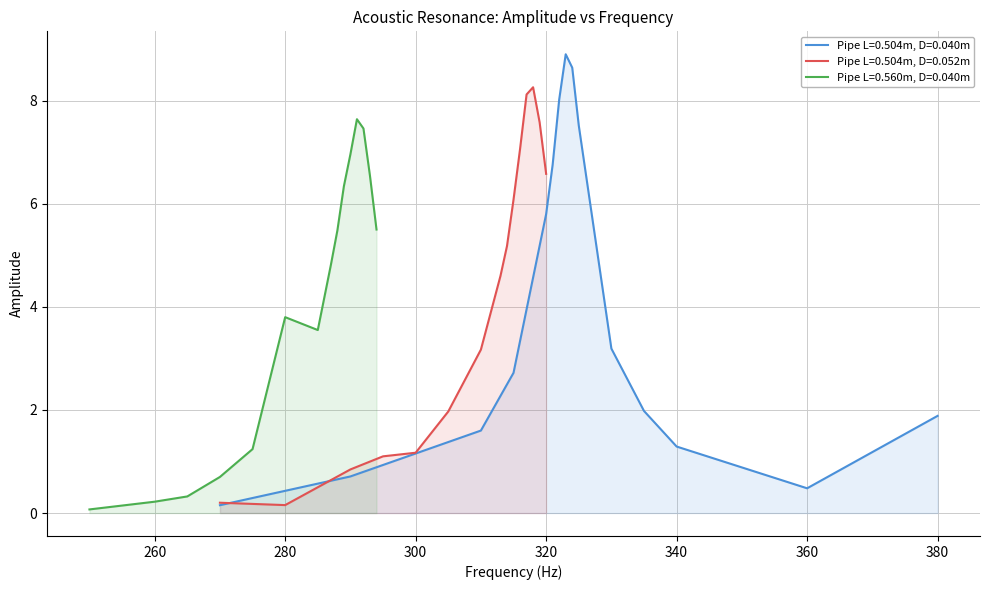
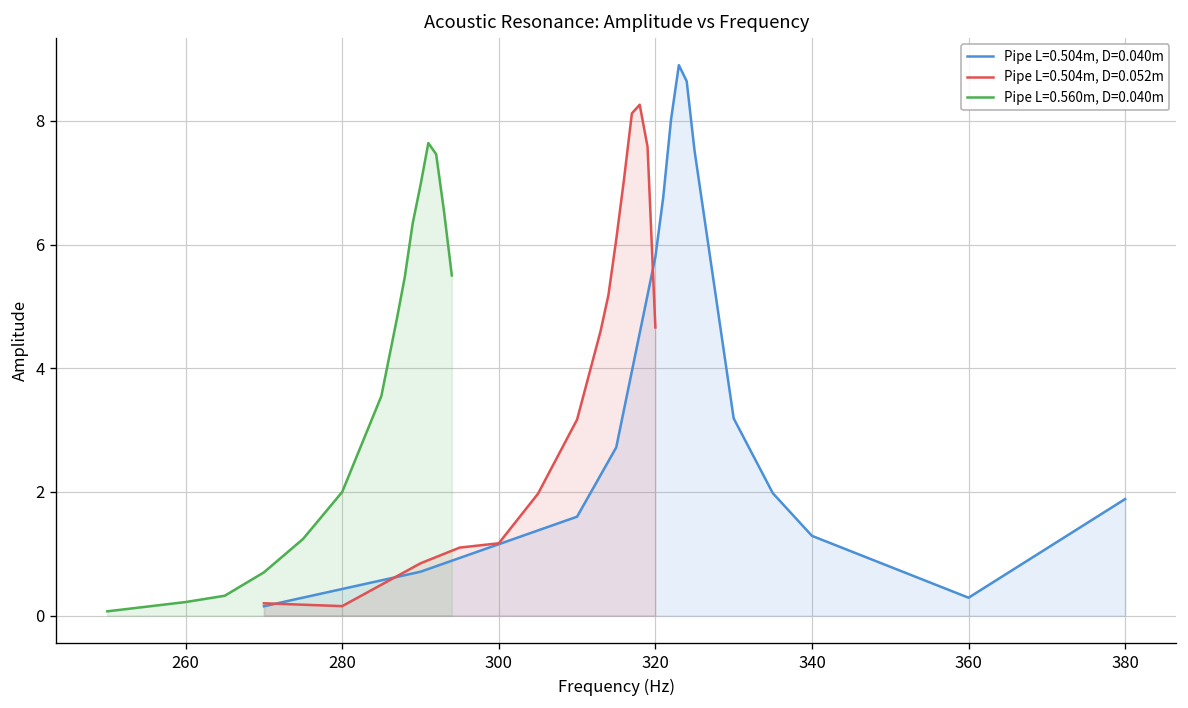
  {
    "Pipe L=0.504m, D=0.040m": {
      "320": 5.8,
      "340": 1.3,
-     "360": 0.5,
+     "360": 0.3,
      "380": 1.9
    },
    "Pipe L=0.504m, D=0.052m": {
      "280": 0.2,
      "300": 1.2,
-     "320": 6.6
+     "320": 4.7
    },
    "Pipe L=0.560m, D=0.040m": {
      "260": 0.2,
-     "280": 3.8
+     "280": 2.0
    }
  }
